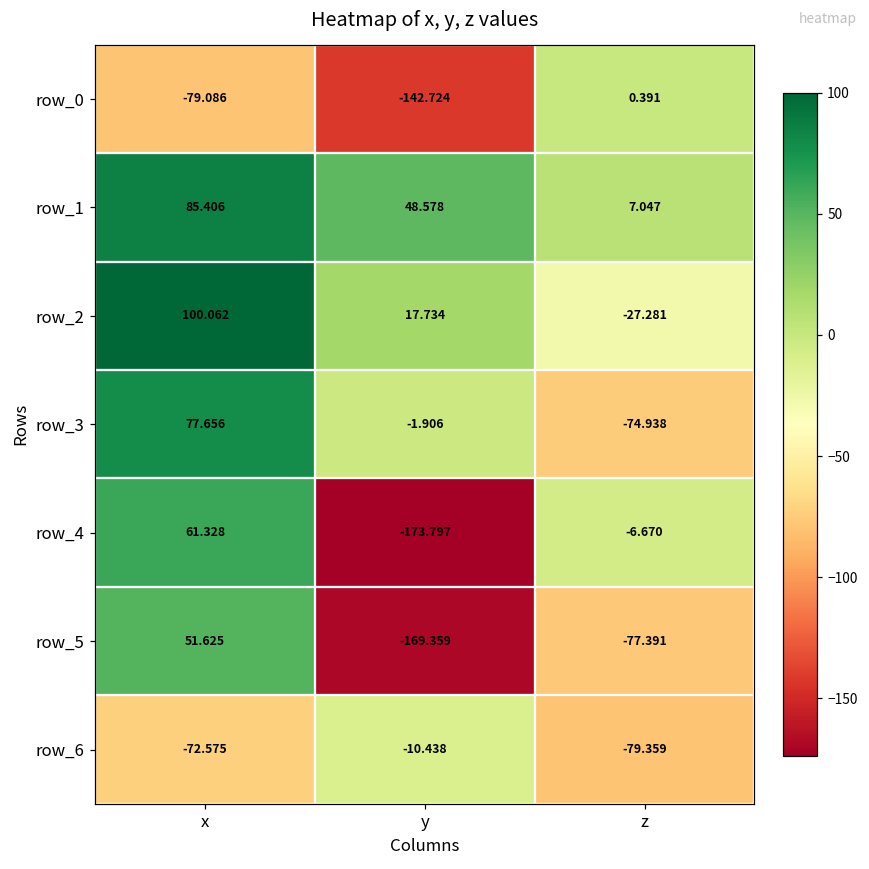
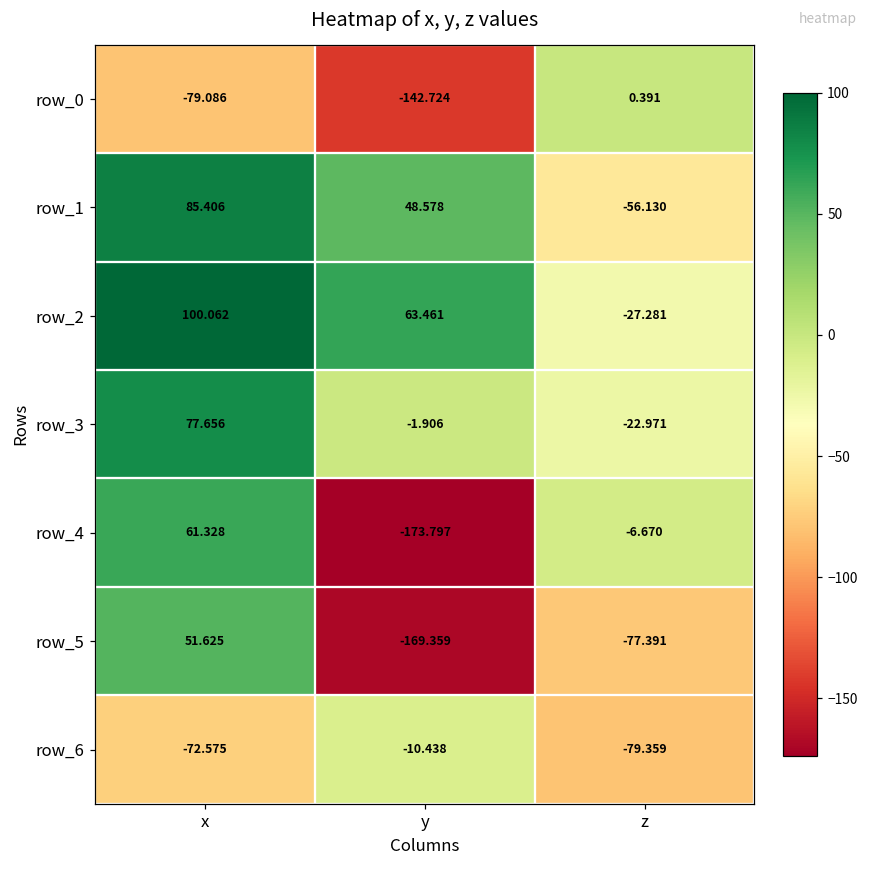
  {
    "row_0": {
      "x": -79.086,
      "y": -142.724,
      "z": 0.391
    },
    "row_1": {
      "x": 85.406,
      "y": 48.578,
-     "z": 7.047
+     "z": -56.130
    },
    "row_2": {
      "x": 100.062,
-     "y": 17.734,
+     "y": 63.461,
      "z": -27.281
    },
    "row_3": {
      "x": 77.656,
      "y": -1.906,
-     "z": -74.938
+     "z": -22.971
    },
    "row_4": {
      "x": 61.328,
      "y": -173.797,
      "z": -6.670
    },
    "row_5": {
      "x": 51.625,
      "y": -169.359,
      "z": -77.391
    },
    "row_6": {
      "x": -72.575,
      "y": -10.438,
      "z": -79.359
    }
  }
